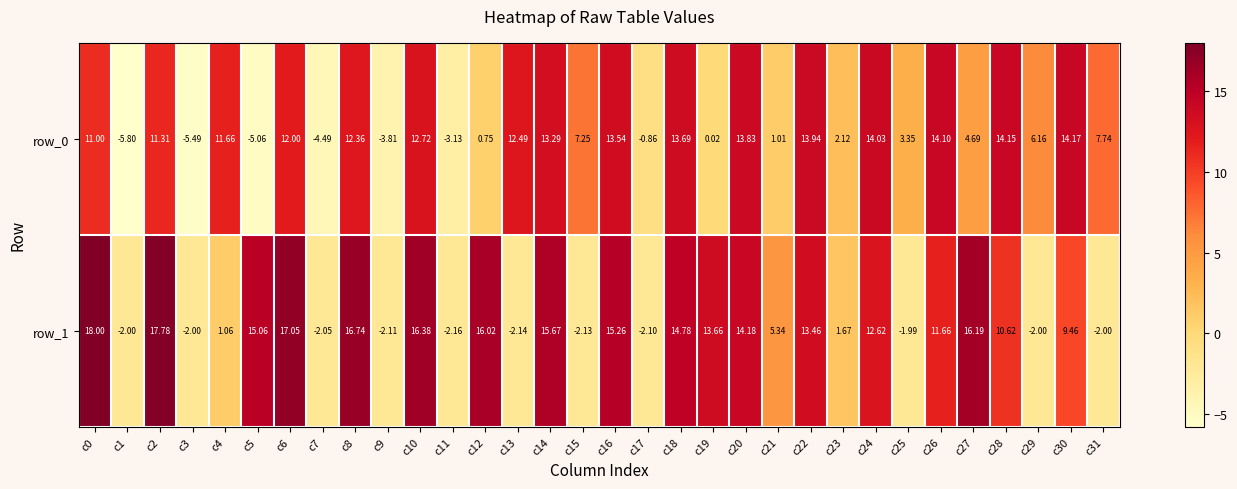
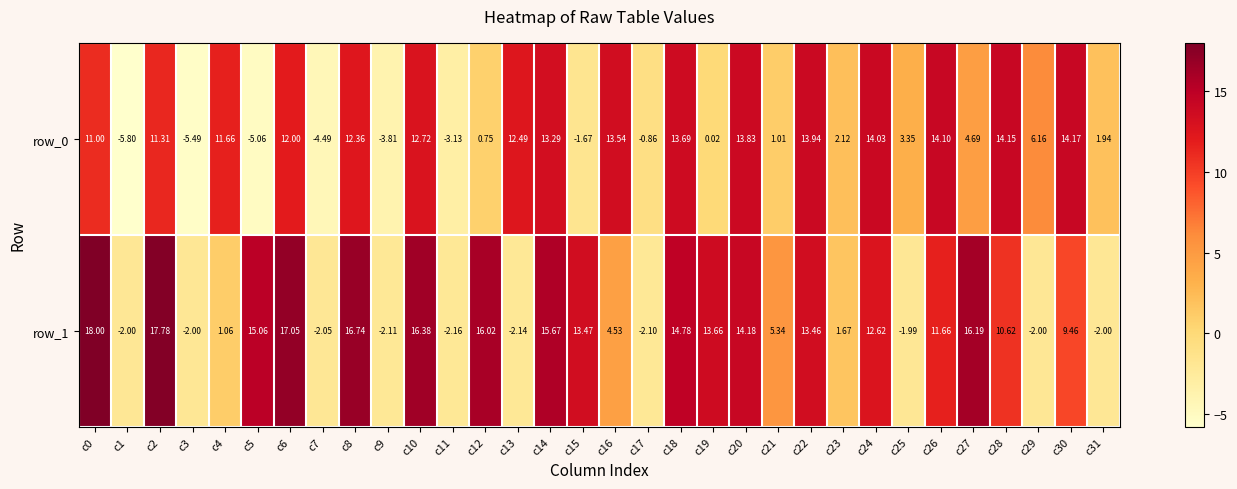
  {
    "row_0": {
      "c0": 11.00,
      "c1": -5.80,
      "c2": 11.31,
      "c3": -5.49,
      "c4": 11.66,
      "c5": -5.06,
      "c6": 12.00,
      "c7": -4.49,
      "c8": 12.36,
      "c9": -3.81,
      "c10": 12.72,
      "c11": -3.13,
      "c12": 0.75,
      "c13": 12.49,
      "c14": 13.29,
-     "c15": 7.25,
+     "c15": -1.67,
      "c16": 13.54,
      "c17": -0.86,
      "c18": 13.69,
      "c19": 0.02,
      "c20": 13.83,
      "c21": 1.01,
      "c22": 13.94,
      "c23": 2.12,
      "c24": 14.03,
      "c25": 3.35,
      "c26": 14.10,
      "c27": 4.69,
      "c28": 14.15,
      "c29": 6.16,
      "c30": 14.17,
-     "c31": 7.74
+     "c31": 1.94
    },
    "row_1": {
      "c0": 18.00,
      "c1": -2.00,
      "c2": 17.78,
      "c3": -2.00,
      "c4": 1.06,
      "c5": 15.06,
      "c6": 17.05,
      "c7": -2.05,
      "c8": 16.74,
      "c9": -2.11,
      "c10": 16.38,
      "c11": -2.16,
      "c12": 16.02,
      "c13": -2.14,
      "c14": 15.67,
-     "c15": -2.13,
-     "c16": 15.26,
+     "c15": 13.47,
+     "c16": 4.53,
      "c17": -2.10,
      "c18": 14.78,
      "c19": 13.66,
      "c20": 14.18,
      "c21": 5.34,
      "c22": 13.46,
      "c23": 1.67,
      "c24": 12.62,
      "c25": -1.99,
      "c26": 11.66,
      "c27": 16.19,
      "c28": 10.62,
      "c29": -2.00,
      "c30": 9.46,
      "c31": -2.00
    }
  }
